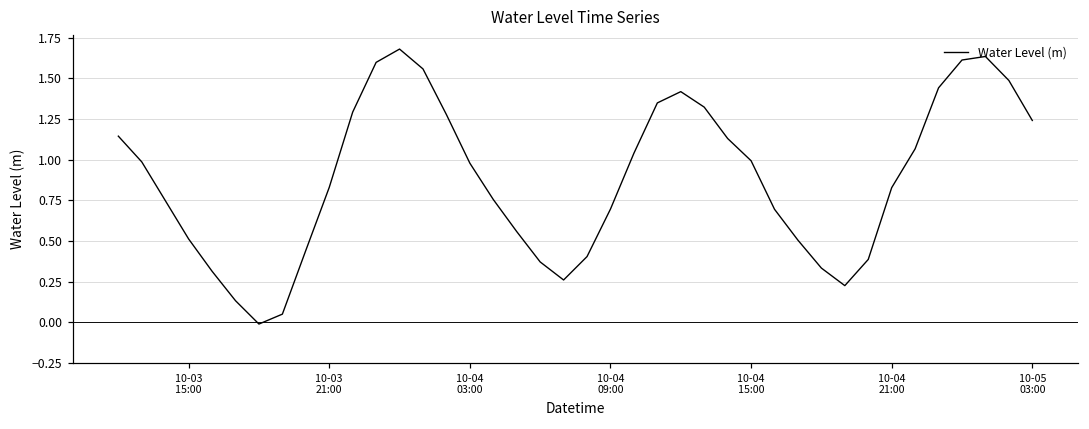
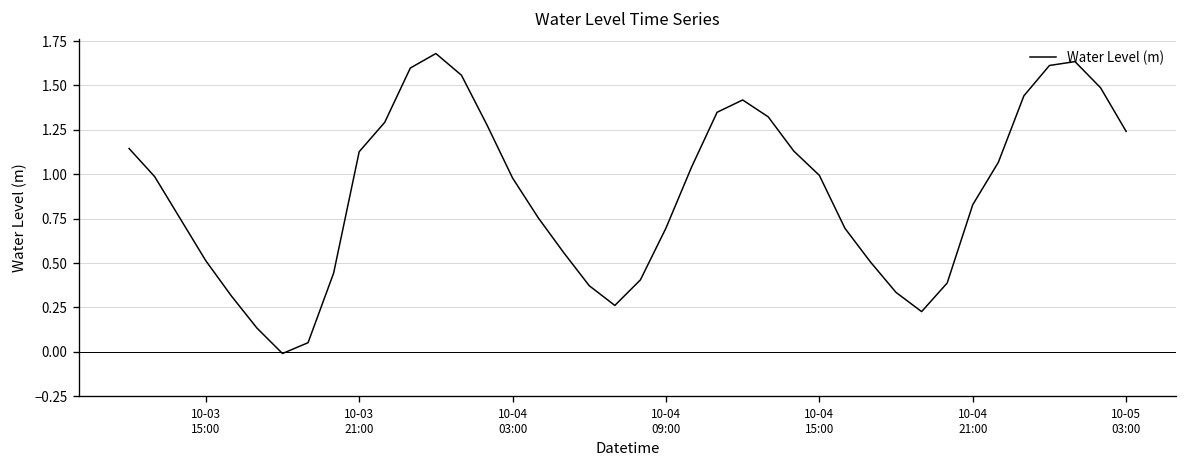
  {
    "10-03 15:00": 0.51,
-   "10-03 21:00": 0.83,
+   "10-03 21:00": 1.13,
    "10-04 03:00": 0.98,
    "10-04 09:00": 0.70,
    "10-04 15:00": 0.99,
    "10-04 21:00": 0.83,
    "10-05 03:00": 1.24
  }
